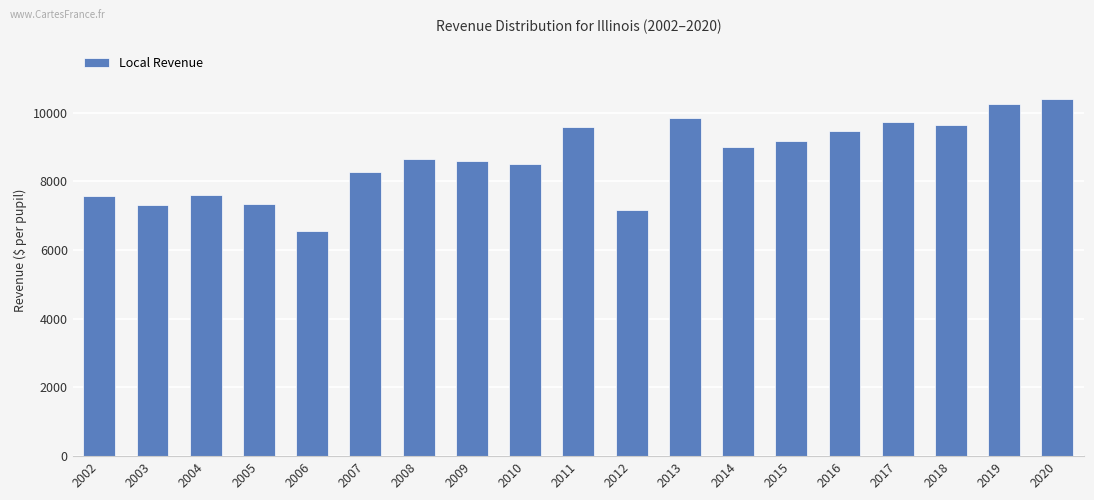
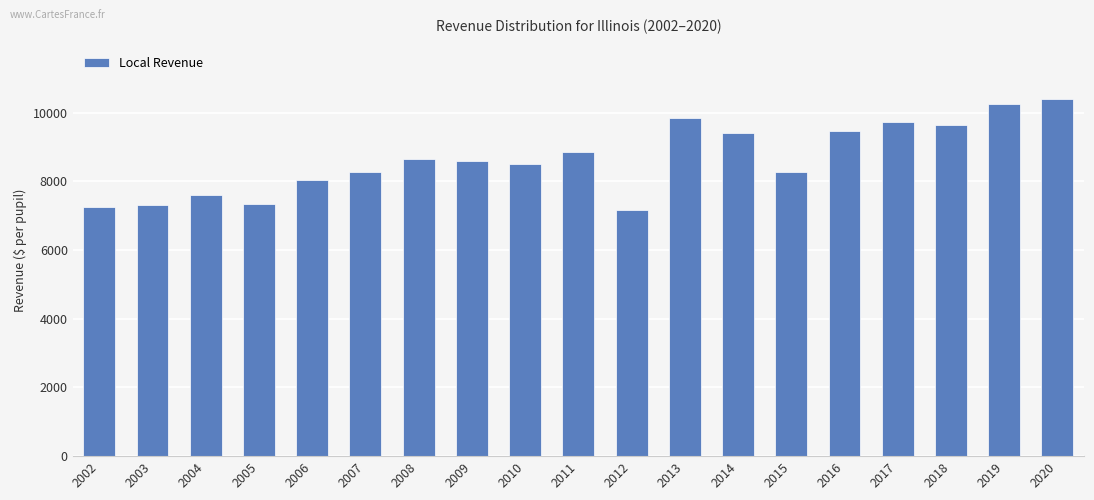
  {
-   "2002": 7600,
+   "2002": 7300,
    "2003": 7300,
    "2004": 7600,
    "2005": 7300,
-   "2006": 6600,
+   "2006": 8000,
    "2007": 8300,
    "2008": 8600,
    "2009": 8600,
    "2010": 8500,
-   "2011": 9600,
+   "2011": 8900,
    "2012": 7200,
    "2013": 9900,
-   "2014": 9000,
-   "2015": 9200,
+   "2014": 9400,
+   "2015": 8300,
    "2016": 9500,
    "2017": 9700,
    "2018": 9600,
    "2019": 10200,
    "2020": 10400
  }
